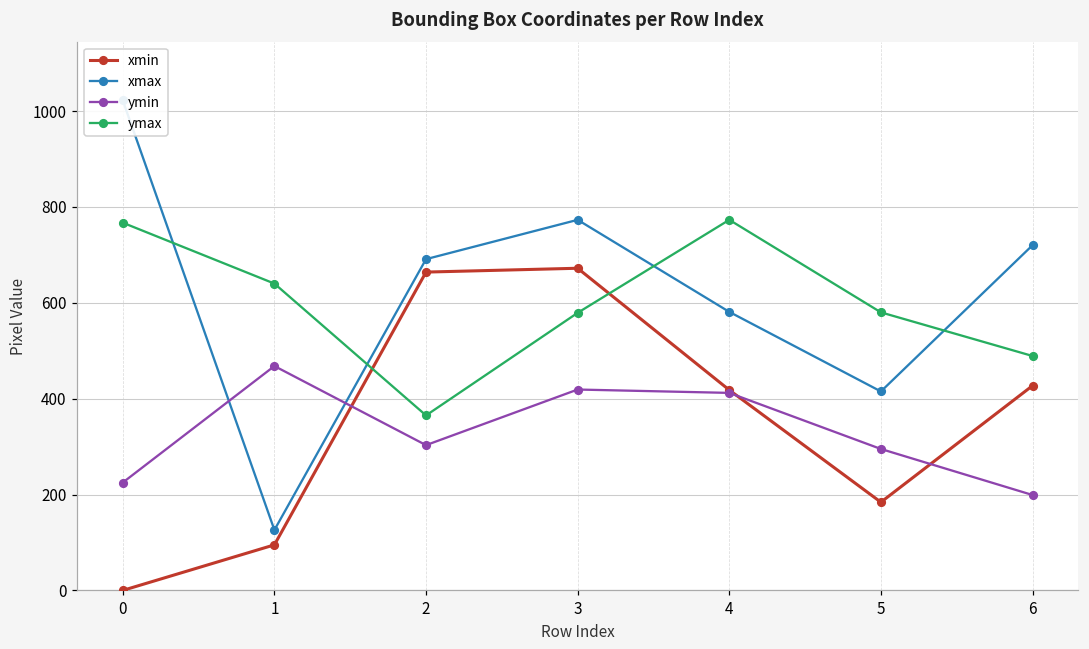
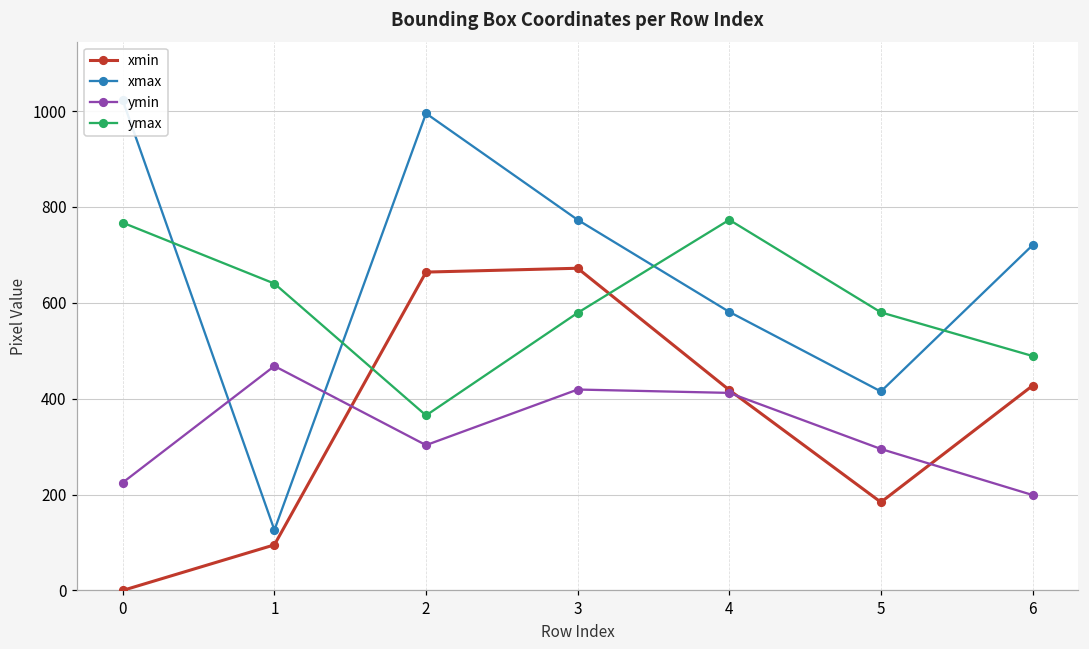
  {
    "xmin": {
      "0": 0,
      "1": 100,
      "2": 660,
      "3": 670,
      "4": 420,
      "5": 180,
      "6": 430
    },
    "xmax": {
      "1": 130,
-     "2": 690,
+     "2": 1000,
      "3": 770,
      "4": 580,
      "5": 420,
      "6": 720
    },
    "ymin": {
      "0": 230,
      "1": 470,
      "2": 300,
      "3": 420,
      "4": 410,
      "5": 300,
      "6": 200
    },
    "ymax": {
      "0": 770,
      "1": 640,
      "2": 370,
      "3": 580,
      "4": 770,
      "5": 580,
      "6": 490
    }
  }
